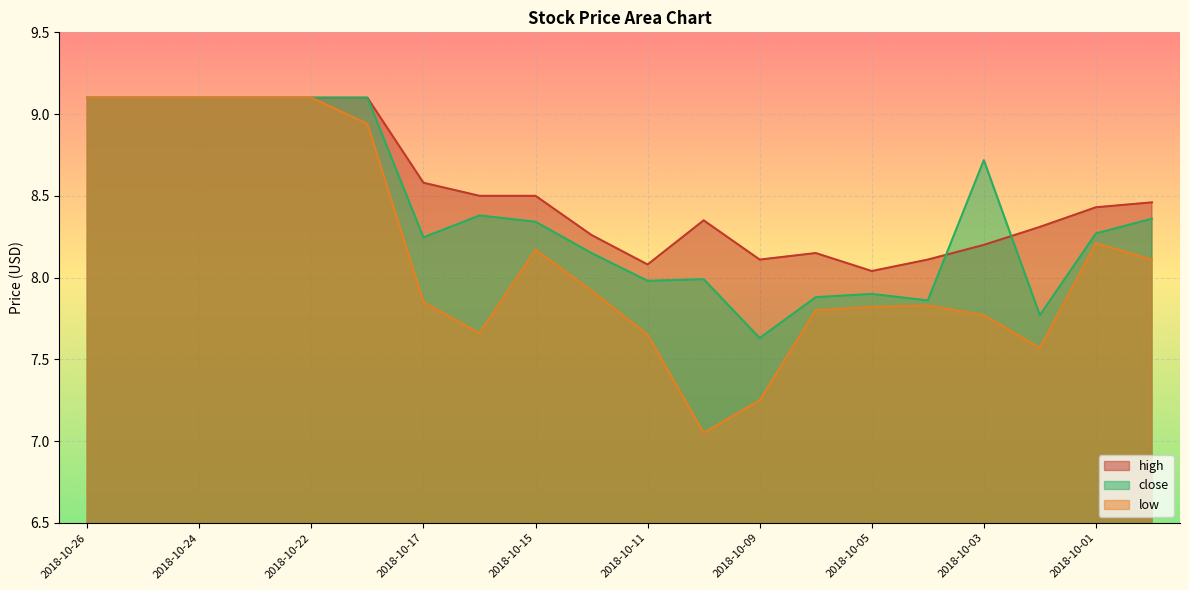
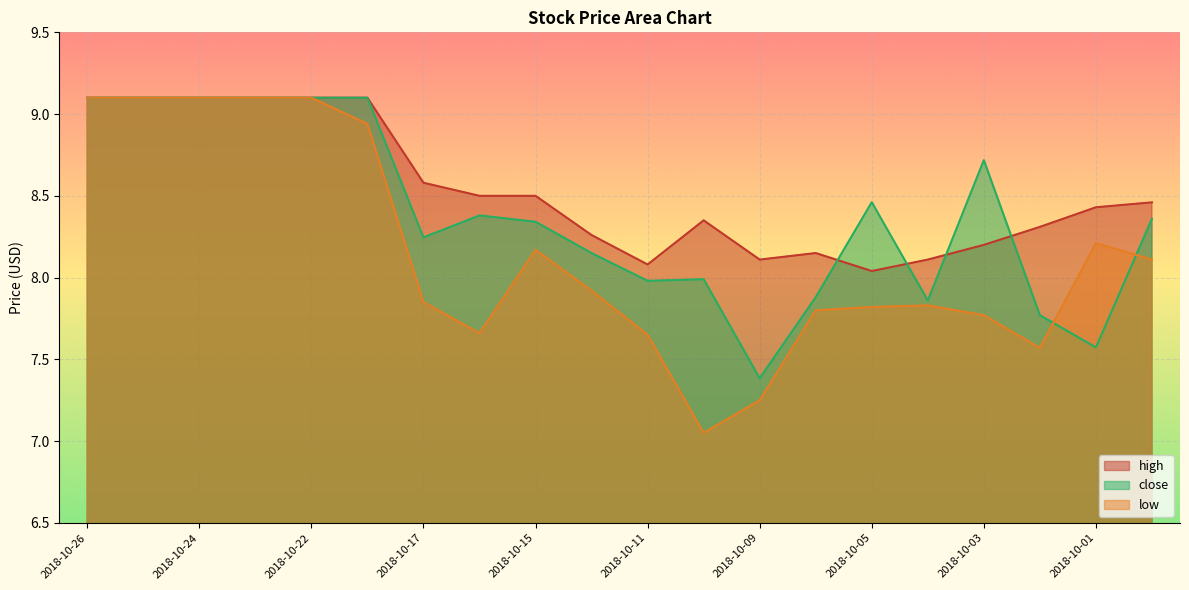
  {
    "close": {
      "2018-10-17": 8.25,
      "2018-10-15": 8.34,
      "2018-10-11": 7.98,
-     "2018-10-09": 7.63,
-     "2018-10-05": 7.90,
+     "2018-10-09": 7.38,
+     "2018-10-05": 8.46,
      "2018-10-03": 8.72,
-     "2018-10-01": 8.27
+     "2018-10-01": 7.57
    }
  }
